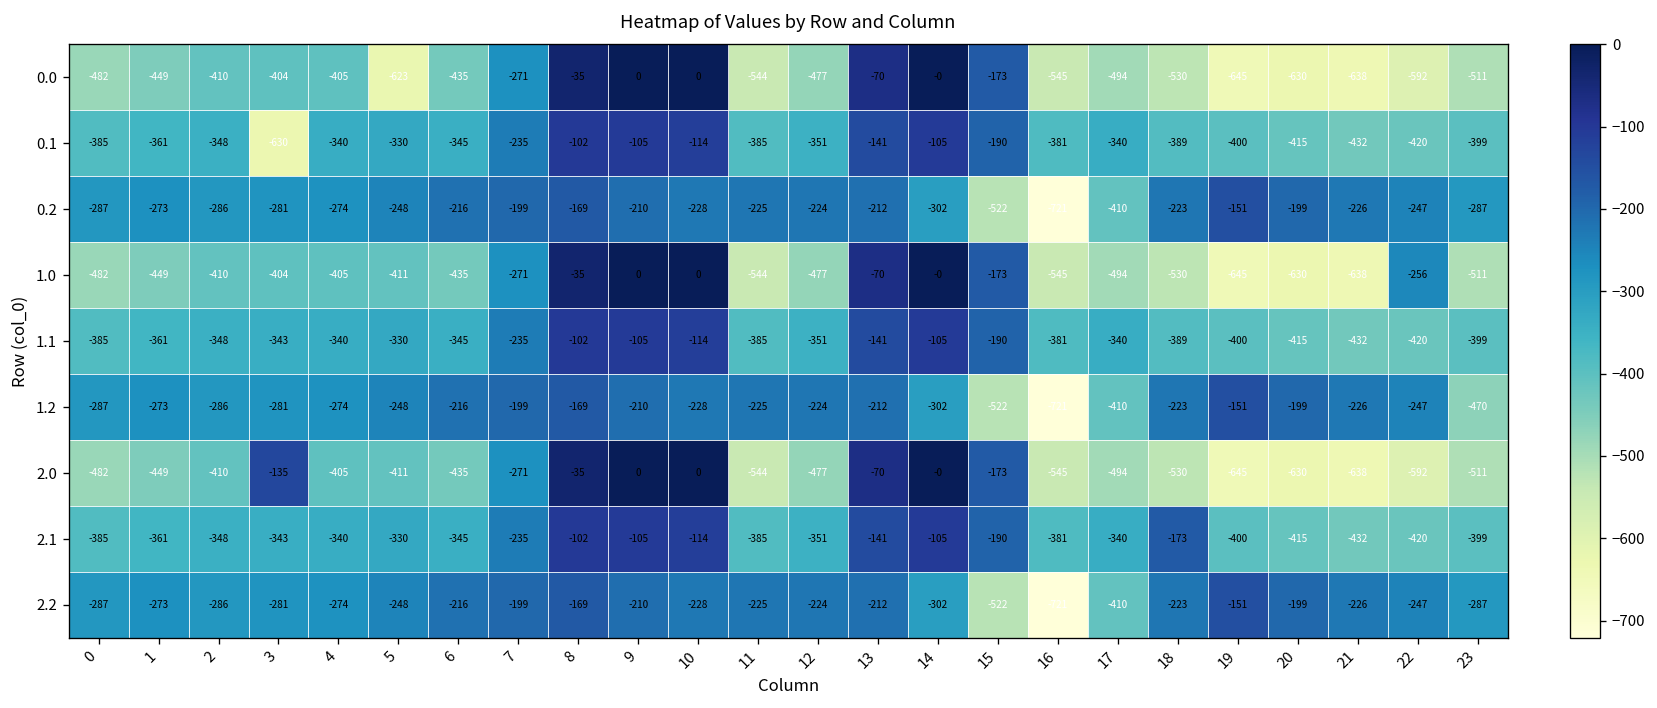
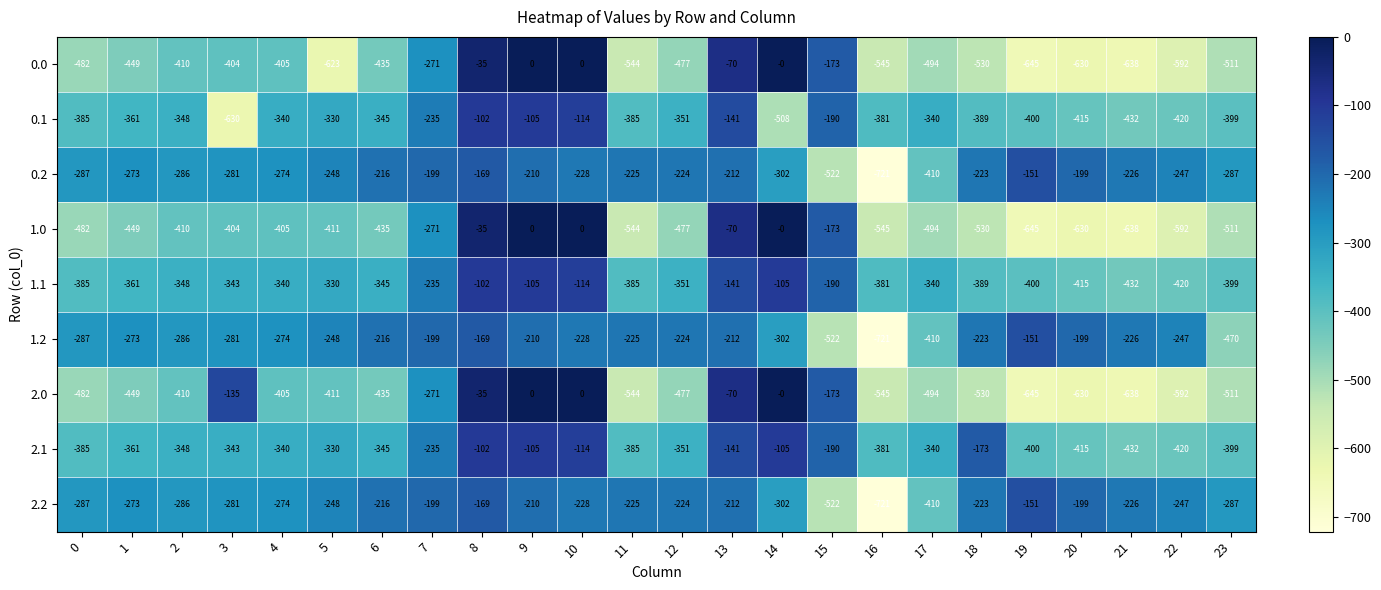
  {
    "0.1": {
      "0": -385,
      "1": -361,
      "2": -348,
      "3": -630,
      "4": -340,
      "5": -330,
      "6": -345,
      "7": -235,
      "8": -102,
      "9": -105,
      "10": -114,
      "11": -385,
      "12": -351,
      "13": -141,
-     "14": -105,
+     "14": -508,
      "15": -190,
      "16": -381,
      "17": -340,
      "18": -389,
      "19": -400,
      "20": -415,
      "21": -432,
      "22": -420,
      "23": -399
    },
    "1.0": {
      "0": -482,
      "1": -449,
      "2": -410,
      "3": -404,
      "4": -405,
      "5": -411,
      "6": -435,
      "7": -271,
      "8": -35,
      "9": 0,
      "10": 0,
      "11": -544,
      "12": -477,
      "13": -70,
      "14": -0,
      "15": -173,
      "16": -545,
      "17": -494,
      "18": -530,
      "19": -645,
      "20": -630,
      "21": -638,
-     "22": -256,
+     "22": -592,
      "23": -511
    }
  }
